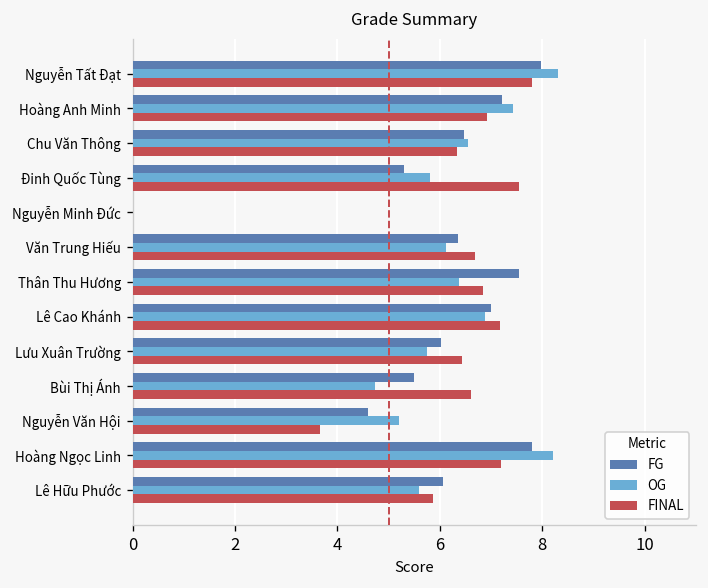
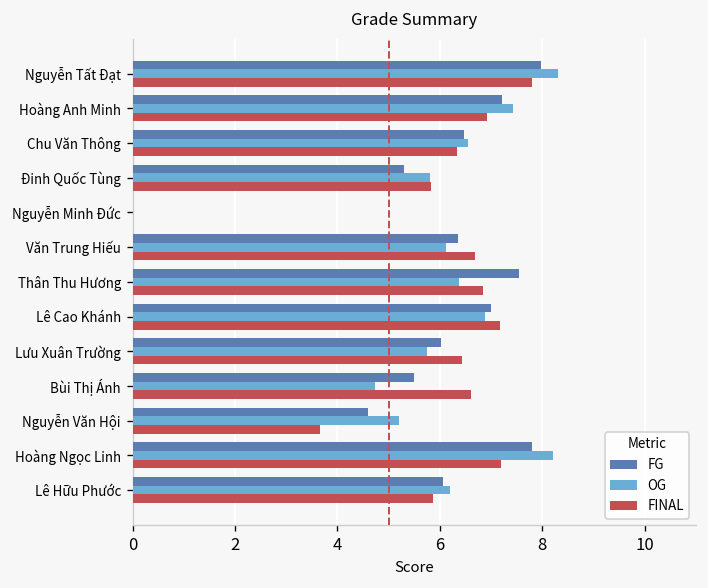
  {
    "FG": {
      "Nguyễn Tất Đạt": 8.0,
      "Hoàng Anh Minh": 7.2,
      "Chu Văn Thông": 6.5,
      "Đinh Quốc Tùng": 5.3,
      "Nguyễn Minh Đức": 0.0,
      "Văn Trung Hiếu": 6.3,
      "Thân Thu Hương": 7.5,
      "Lê Cao Khánh": 7.0,
      "Lưu Xuân Trường": 6.0,
      "Bùi Thị Ánh": 5.5,
      "Nguyễn Văn Hội": 4.6,
      "Hoàng Ngọc Linh": 7.8,
      "Lê Hữu Phước": 6.1
    },
    "OG": {
      "Nguyễn Tất Đạt": 8.3,
      "Hoàng Anh Minh": 7.4,
      "Chu Văn Thông": 6.6,
      "Đinh Quốc Tùng": 5.8,
      "Nguyễn Minh Đức": 0.0,
      "Văn Trung Hiếu": 6.1,
      "Thân Thu Hương": 6.4,
      "Lê Cao Khánh": 6.9,
      "Lưu Xuân Trường": 5.8,
      "Bùi Thị Ánh": 4.7,
      "Nguyễn Văn Hội": 5.2,
      "Hoàng Ngọc Linh": 8.2,
-     "Lê Hữu Phước": 5.6
+     "Lê Hữu Phước": 6.2
    },
    "FINAL": {
      "Nguyễn Tất Đạt": 7.8,
      "Hoàng Anh Minh": 6.9,
      "Chu Văn Thông": 6.3,
-     "Đinh Quốc Tùng": 7.6,
+     "Đinh Quốc Tùng": 5.8,
      "Nguyễn Minh Đức": 0.0,
      "Văn Trung Hiếu": 6.7,
      "Thân Thu Hương": 6.9,
      "Lê Cao Khánh": 7.2,
      "Lưu Xuân Trường": 6.4,
      "Bùi Thị Ánh": 6.6,
      "Nguyễn Văn Hội": 3.7,
      "Hoàng Ngọc Linh": 7.2,
      "Lê Hữu Phước": 5.9
    }
  }
